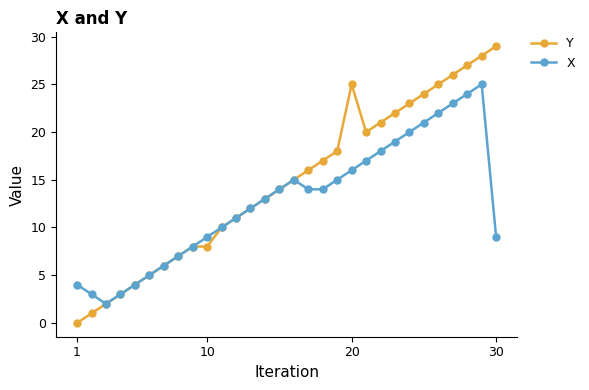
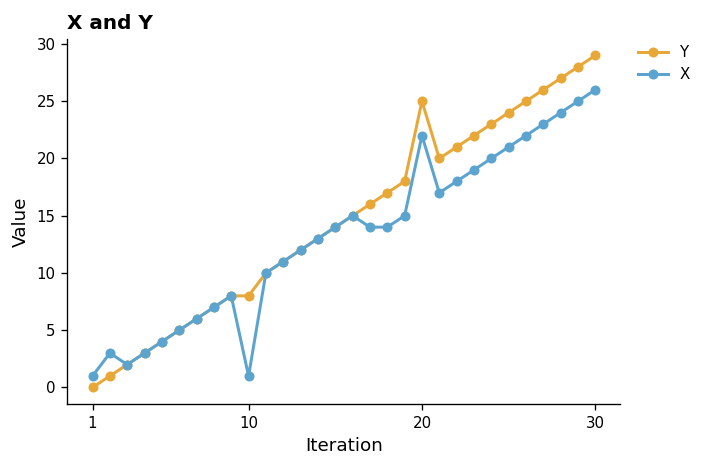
  {
    "Y": {
      "1": 0,
      "10": 8,
      "20": 25,
      "30": 29
    },
    "X": {
-     "1": 4,
-     "10": 9,
-     "20": 16,
-     "30": 9
+     "1": 1,
+     "10": 1,
+     "20": 22,
+     "30": 26
    }
  }
